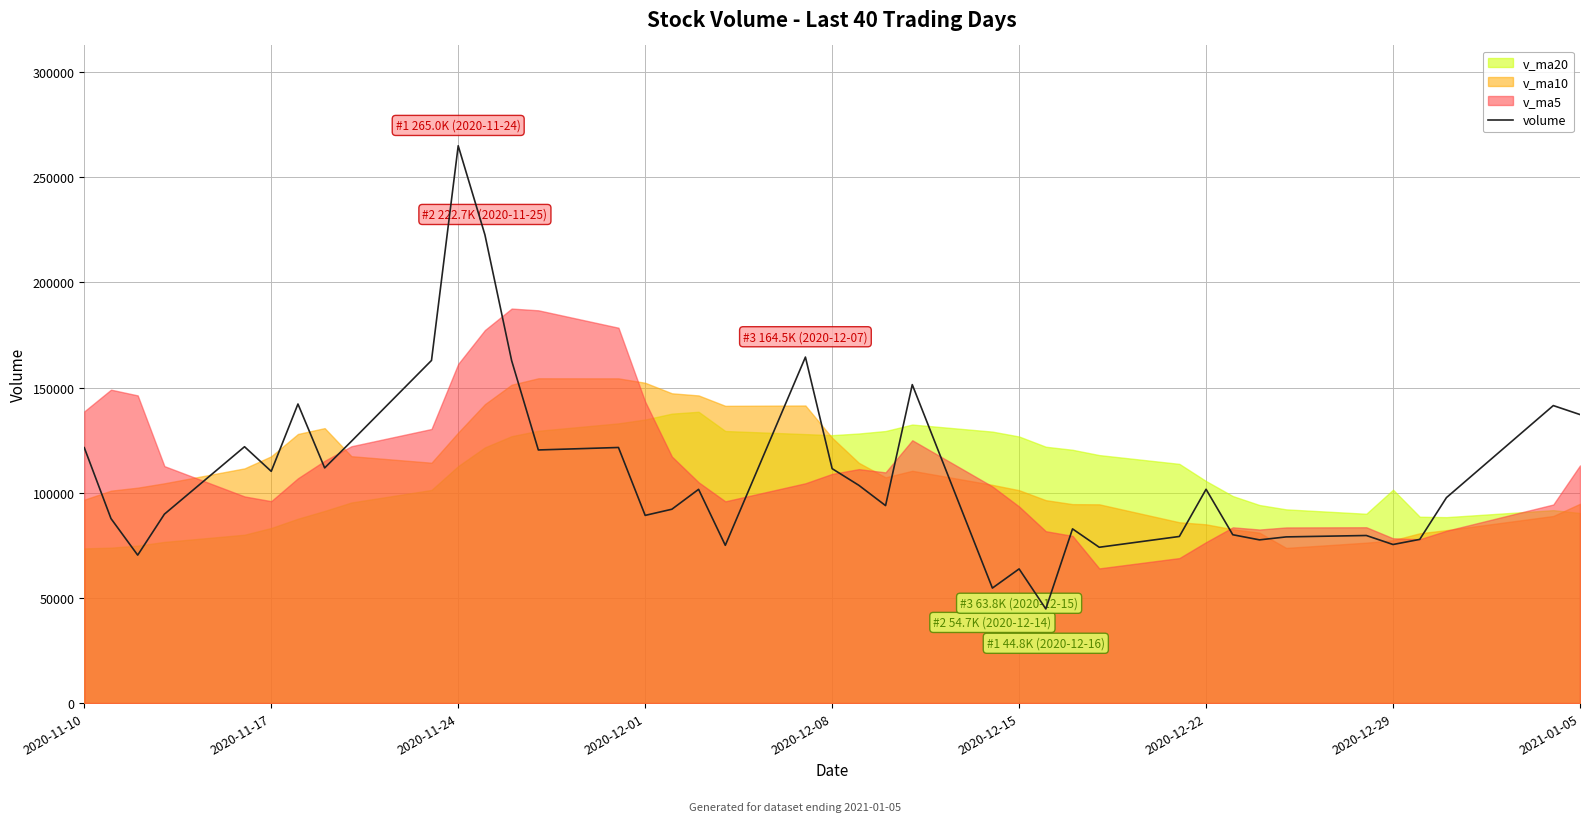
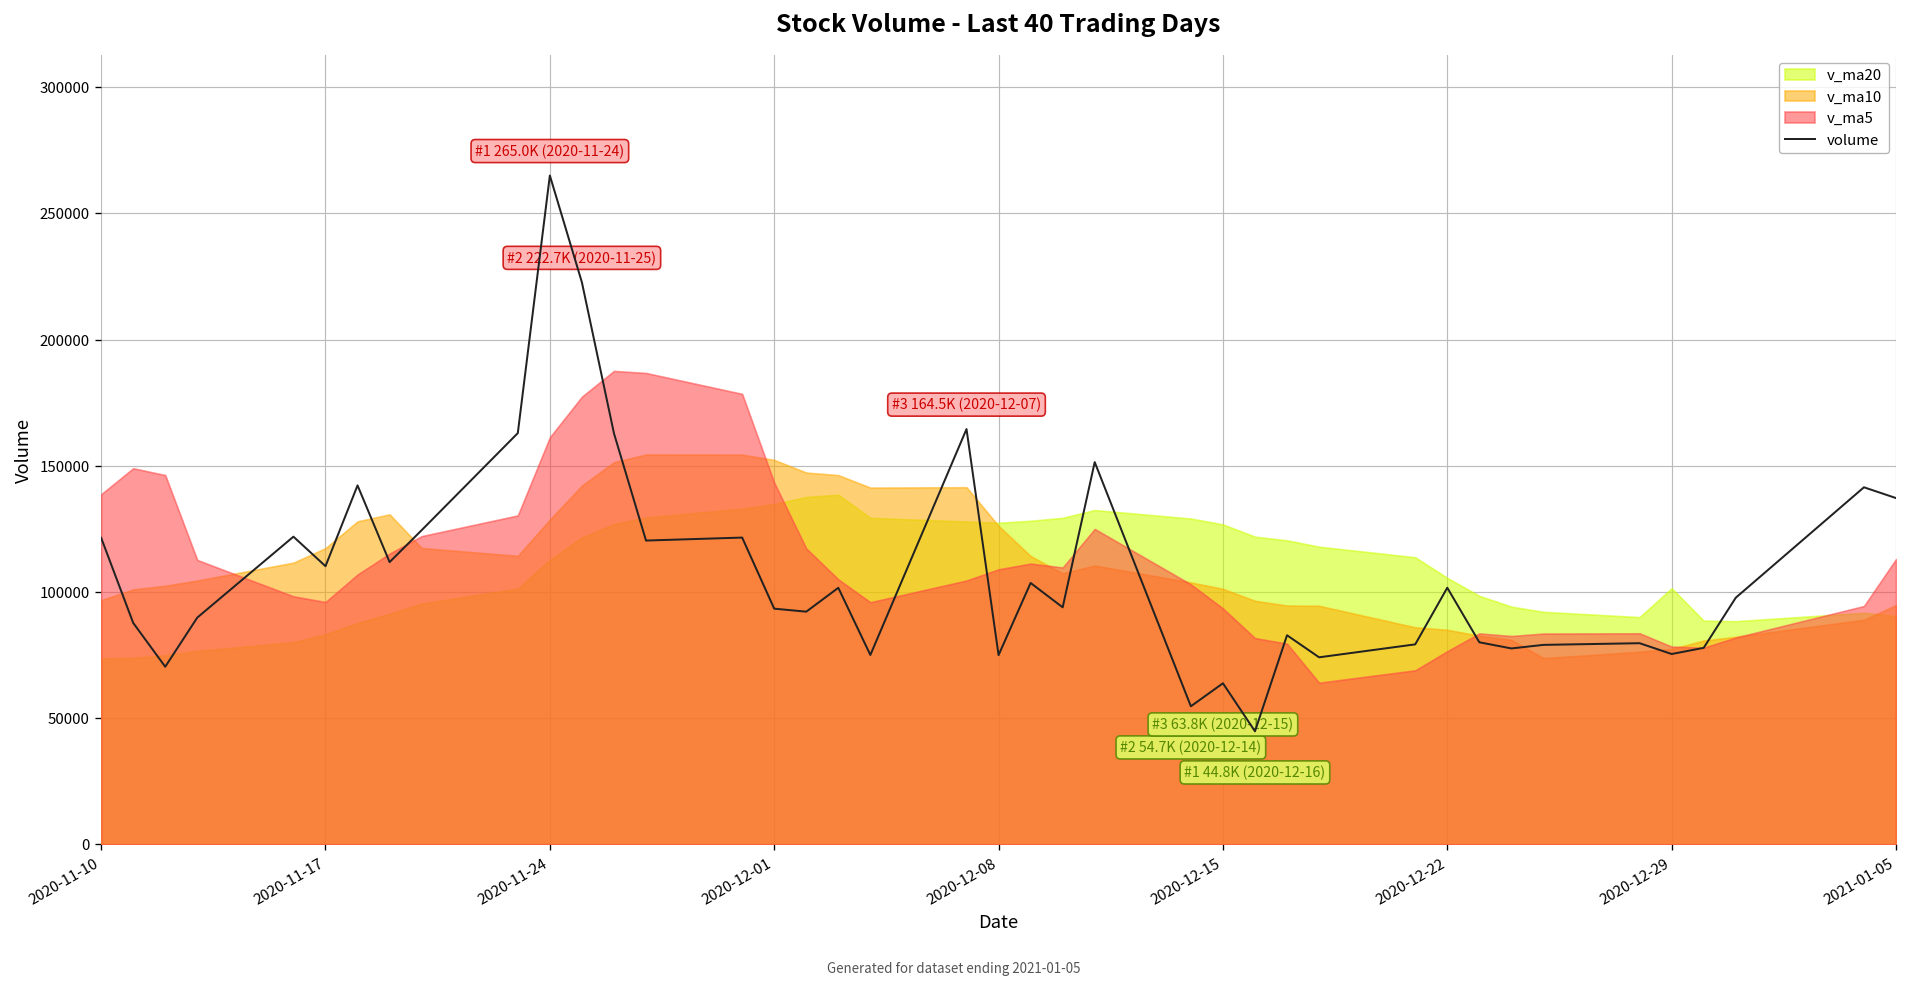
  {
    "volume": {
      "2020-11-10": 121000,
      "2020-11-17": 110000,
-     "2020-12-01": 89000,
-     "2020-12-08": 111000,
+     "2020-12-01": 93000,
+     "2020-12-08": 75000,
      "2020-12-22": 102000,
      "2020-12-29": 75000,
      "2021-01-05": 137000
    },
    "v_ma20": {
      "2020-11-10": 74000,
      "2020-11-17": 83000,
      "2020-11-24": 113000,
      "2020-12-01": 135000,
      "2020-12-08": 127000,
      "2020-12-15": 127000,
      "2020-12-22": 106000,
      "2020-12-29": 101000,
      "2021-01-05": 90000
    },
    "v_ma10": {
      "2020-11-10": 97000,
      "2020-11-17": 117000,
      "2020-11-24": 129000,
      "2020-12-01": 152000,
      "2020-12-08": 126000,
      "2020-12-15": 101000,
      "2020-12-22": 85000,
      "2021-01-05": 95000
    },
    "v_ma5": {
      "2020-11-10": 139000,
      "2020-11-17": 96000,
      "2020-11-24": 161000,
      "2020-12-01": 143000,
      "2020-12-08": 109000,
      "2020-12-15": 93000,
      "2020-12-22": 77000,
      "2021-01-05": 113000
    }
  }
